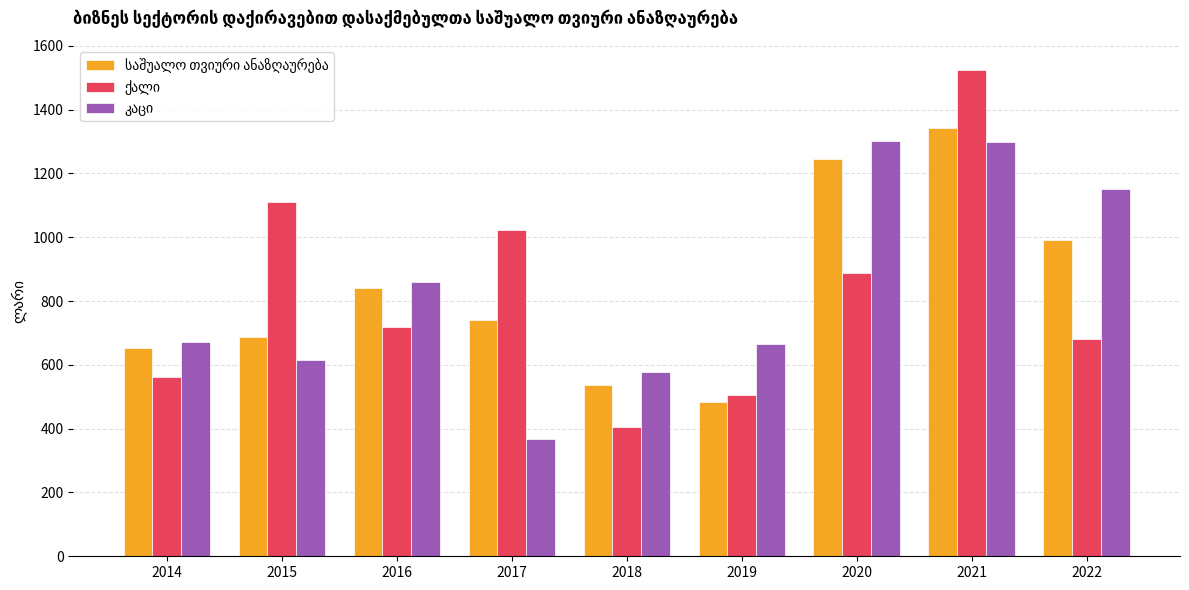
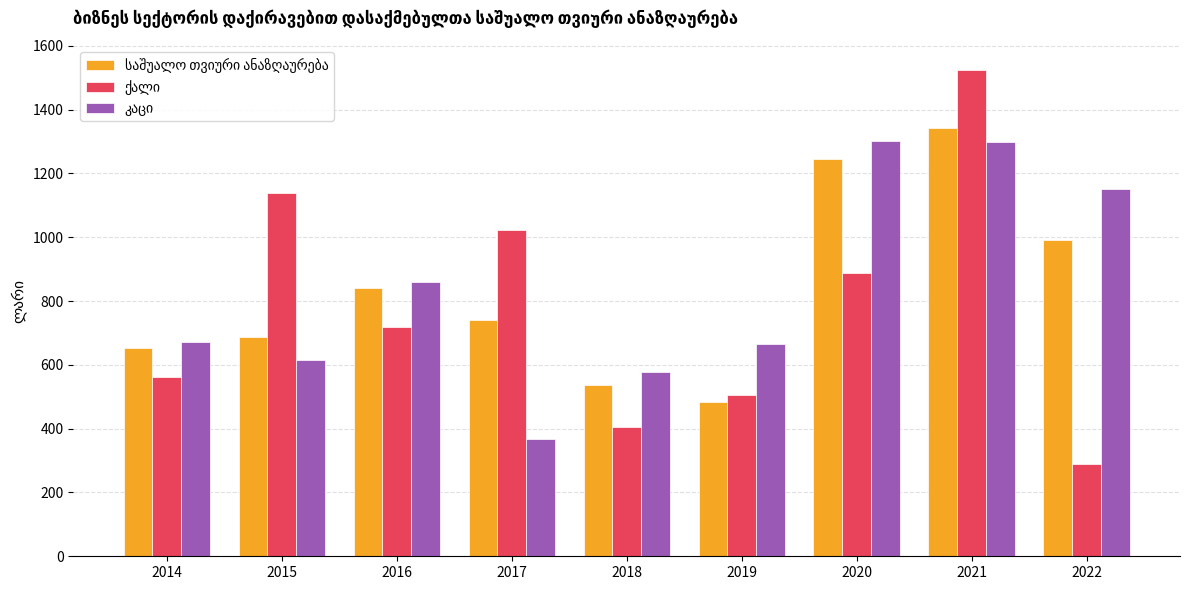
  {
    "საშუალო თვიური ანაზღაურება": {
      "2014": 650,
      "2015": 690,
      "2016": 840,
      "2017": 740,
      "2018": 540,
      "2019": 480,
      "2020": 1250,
      "2021": 1340,
      "2022": 990
    },
    "ქალი": {
      "2014": 560,
-     "2015": 1110,
+     "2015": 1140,
      "2016": 720,
      "2017": 1020,
      "2018": 410,
      "2019": 500,
      "2020": 890,
      "2021": 1530,
-     "2022": 680
+     "2022": 290
    },
    "კაცი": {
      "2014": 670,
      "2015": 610,
      "2016": 860,
      "2017": 370,
      "2018": 580,
      "2019": 670,
      "2020": 1300,
      "2021": 1300,
      "2022": 1150
    }
  }
